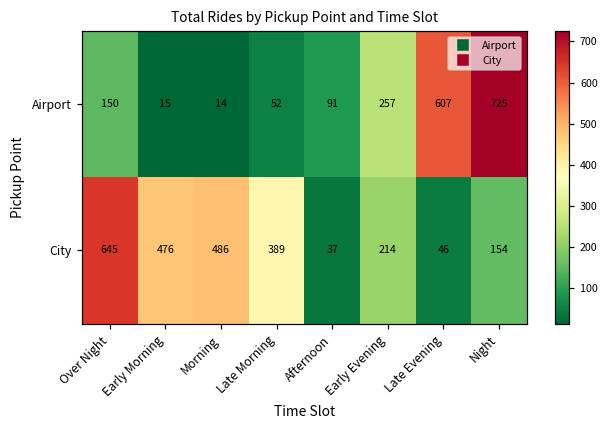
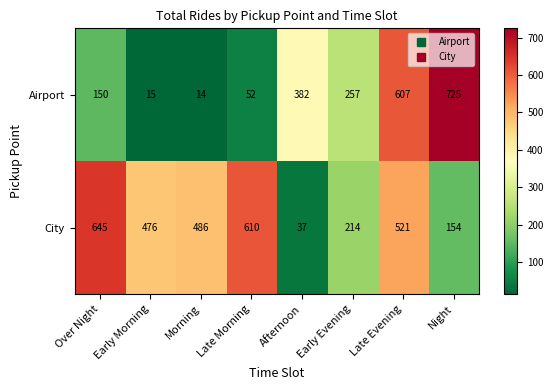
  {
    "Airport": {
      "Over Night": 150,
      "Early Morning": 15,
      "Morning": 14,
      "Late Morning": 52,
-     "Afternoon": 91,
+     "Afternoon": 382,
      "Early Evening": 257,
      "Late Evening": 607,
      "Night": 725
    },
    "City": {
      "Over Night": 645,
      "Early Morning": 476,
      "Morning": 486,
-     "Late Morning": 389,
+     "Late Morning": 610,
      "Afternoon": 37,
      "Early Evening": 214,
-     "Late Evening": 46,
+     "Late Evening": 521,
      "Night": 154
    }
  }
